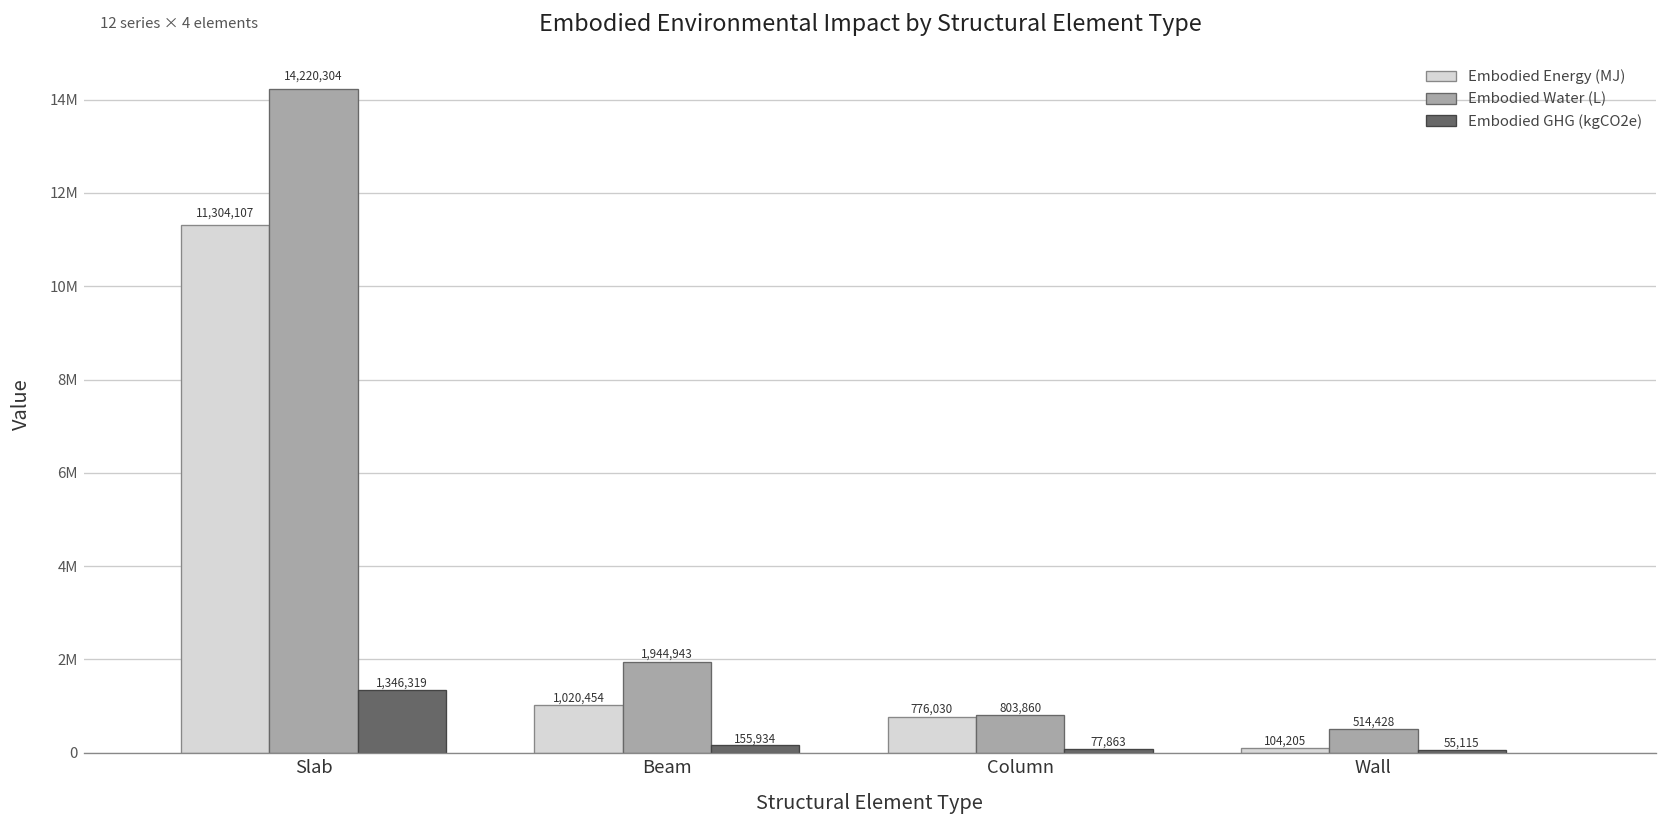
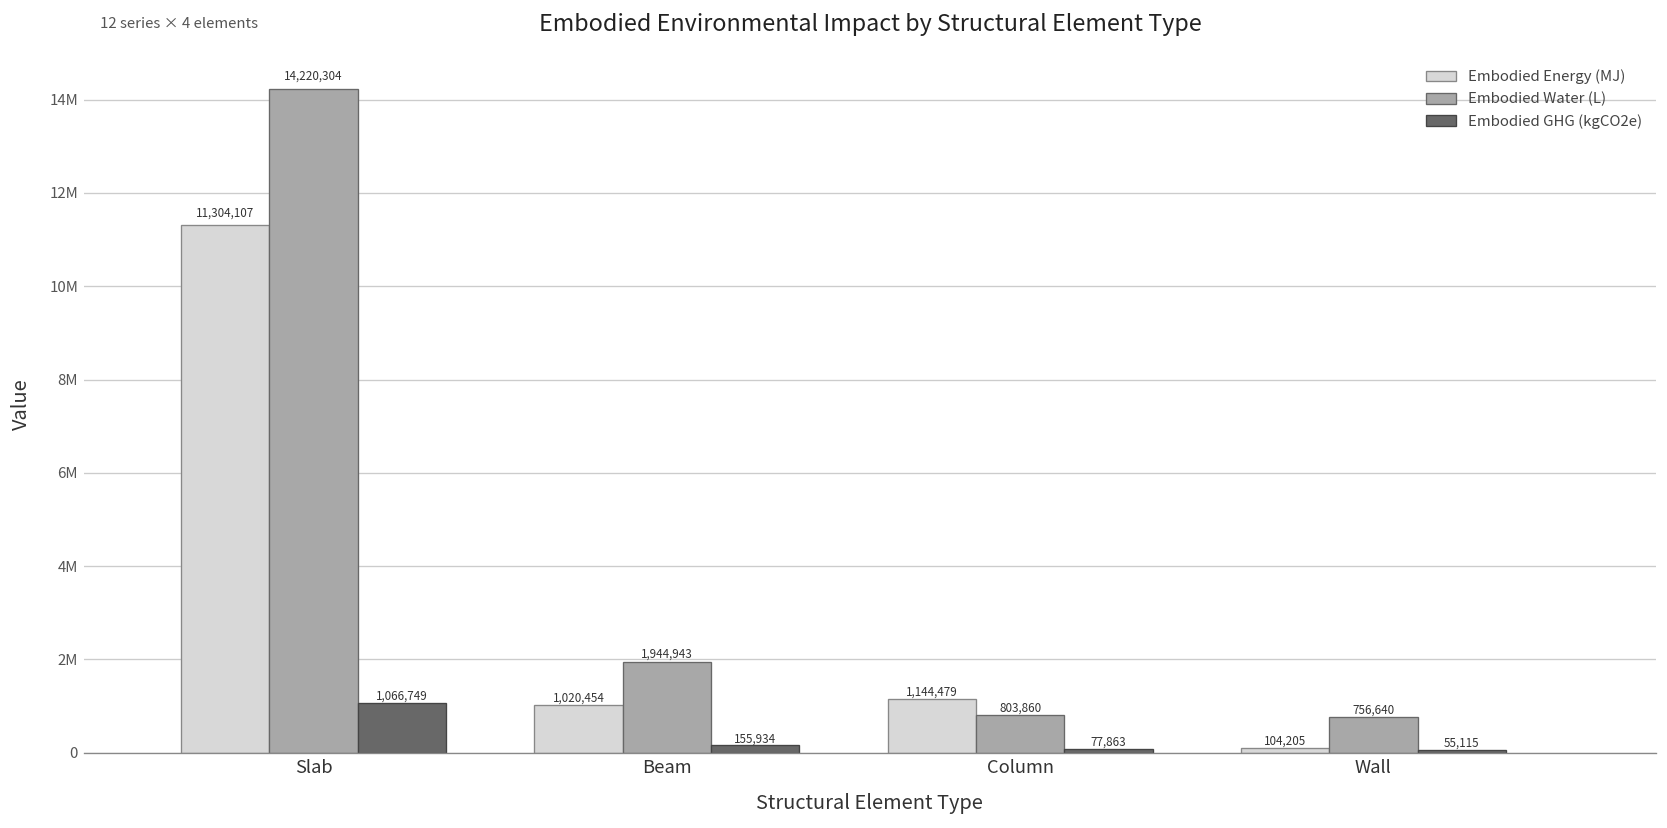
  {
    "Embodied Energy (MJ)": {
      "Slab": "11,304,107",
      "Beam": "1,020,454",
-     "Column": "776,030",
+     "Column": "1,144,479",
      "Wall": "104,205"
    },
    "Embodied Water (L)": {
      "Slab": "14,220,304",
      "Beam": "1,944,943",
      "Column": "803,860",
-     "Wall": "514,428"
+     "Wall": "756,640"
    },
    "Embodied GHG (kgCO2e)": {
-     "Slab": "1,346,319",
+     "Slab": "1,066,749",
      "Beam": "155,934",
      "Column": "77,863",
      "Wall": "55,115"
    }
  }
